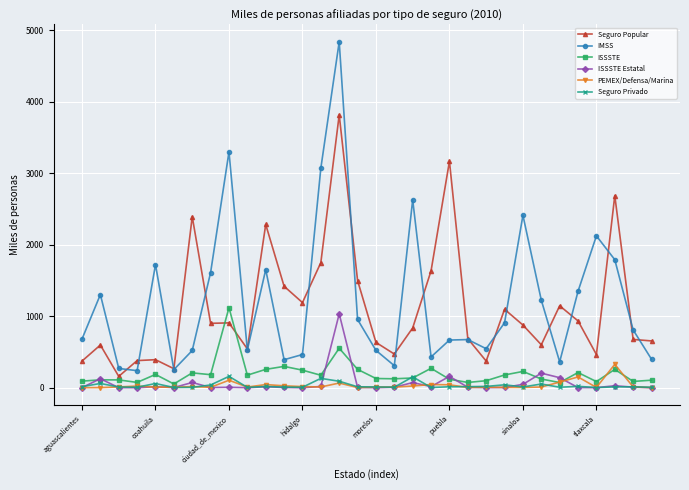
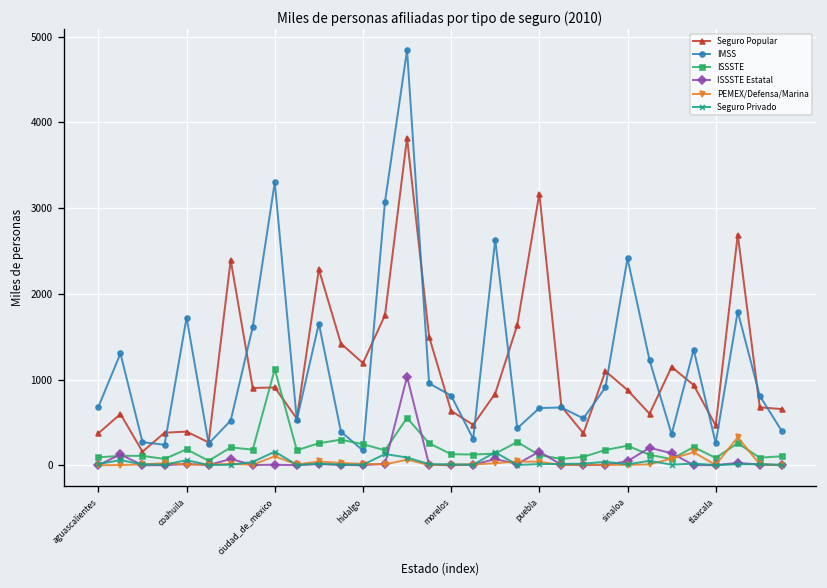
  {
    "Seguro Popular": {
      "aguascalientes": 400,
      "coahuila": 400,
      "ciudad_de_mexico": 900,
      "hidalgo": 1200,
      "morelos": 600,
      "puebla": 3200,
      "sinaloa": 900,
      "tlaxcala": 500
    },
    "IMSS": {
      "aguascalientes": 700,
      "coahuila": 1700,
      "ciudad_de_mexico": 3300,
-     "hidalgo": 500,
-     "morelos": 500,
+     "hidalgo": 200,
+     "morelos": 800,
      "puebla": 700,
      "sinaloa": 2400,
-     "tlaxcala": 2100
+     "tlaxcala": 300
    },
    "ISSSTE Estatal": {
      "ciudad_de_mexico": 0,
      "puebla": 200,
      "sinaloa": 0
    },
    "PEMEX/Defensa/Marina": {
      "ciudad_de_mexico": 100
    }
  }
